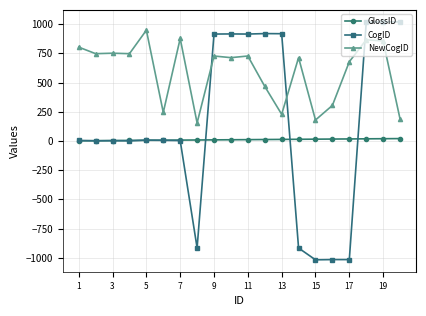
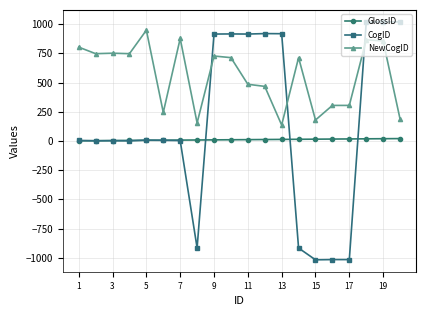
  {
    "NewCogID": {
      "1": 800,
      "3": 750,
      "5": 950,
      "7": 880,
      "9": 730,
-     "11": 730,
-     "13": 230,
+     "11": 490,
+     "13": 140,
      "15": 180,
-     "17": 680
+     "17": 300
    }
  }
